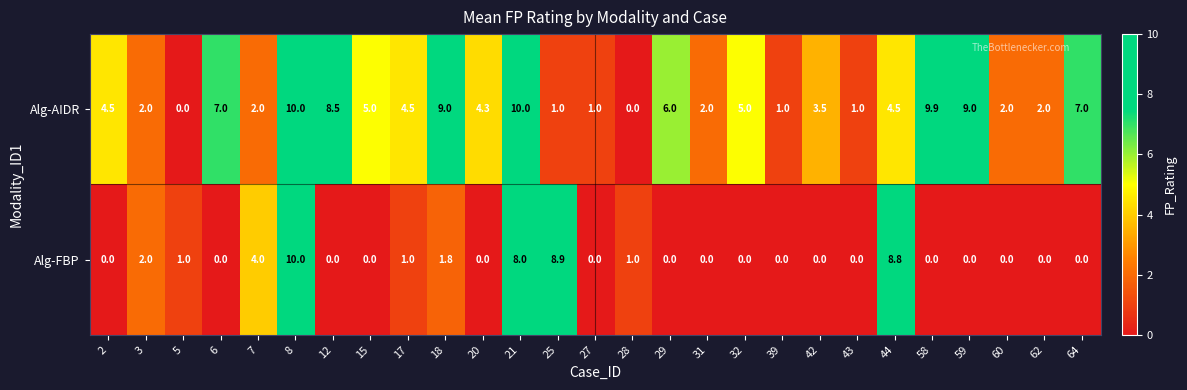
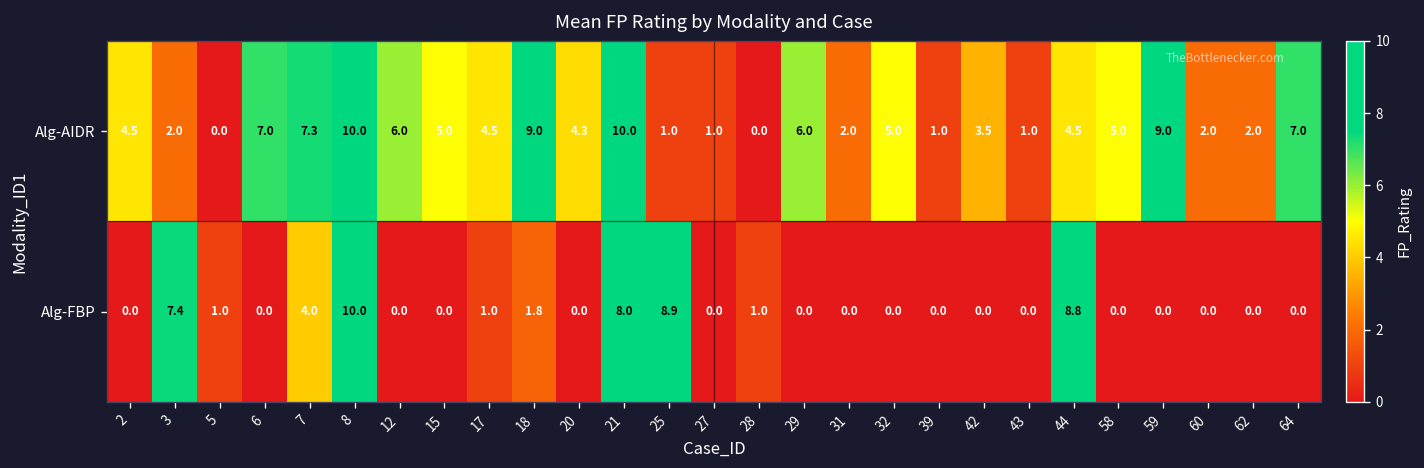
  {
    "Alg-AIDR": {
      "2": 4.5,
      "3": 2.0,
      "5": 0.0,
      "6": 7.0,
-     "7": 2.0,
+     "7": 7.3,
      "8": 10.0,
-     "12": 8.5,
+     "12": 6.0,
      "15": 5.0,
      "17": 4.5,
      "18": 9.0,
      "20": 4.3,
      "21": 10.0,
      "25": 1.0,
      "27": 1.0,
      "28": 0.0,
      "29": 6.0,
      "31": 2.0,
      "32": 5.0,
      "39": 1.0,
      "42": 3.5,
      "43": 1.0,
      "44": 4.5,
-     "58": 9.9,
+     "58": 5.0,
      "59": 9.0,
      "62": 2.0,
      "64": 7.0
    },
    "Alg-FBP": {
      "2": 0.0,
-     "3": 2.0,
+     "3": 7.4,
      "5": 1.0,
      "6": 0.0,
      "7": 4.0,
      "8": 10.0,
      "12": 0.0,
      "15": 0.0,
      "17": 1.0,
      "18": 1.8,
      "20": 0.0,
      "21": 8.0,
      "25": 8.9,
      "27": 0.0,
      "28": 1.0,
      "29": 0.0,
      "31": 0.0,
      "32": 0.0,
      "39": 0.0,
      "42": 0.0,
      "43": 0.0,
      "44": 8.8,
      "58": 0.0,
      "59": 0.0,
      "60": 0.0,
      "62": 0.0,
      "64": 0.0
    }
  }
